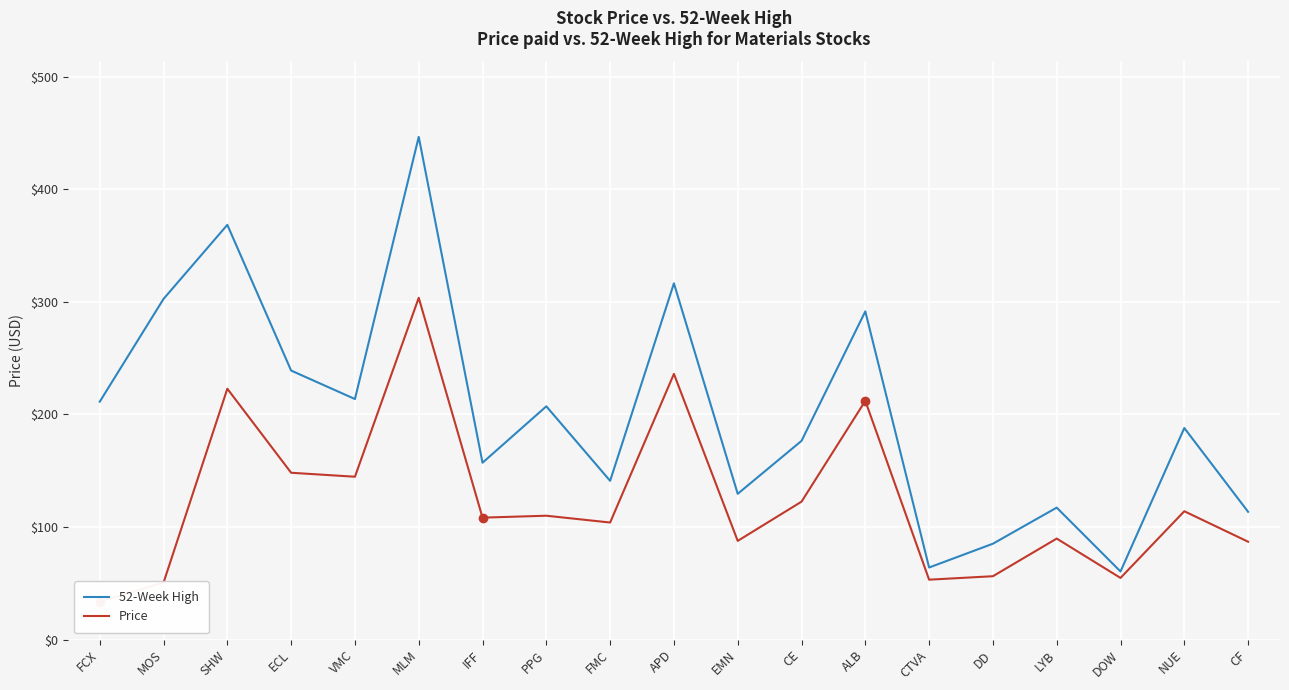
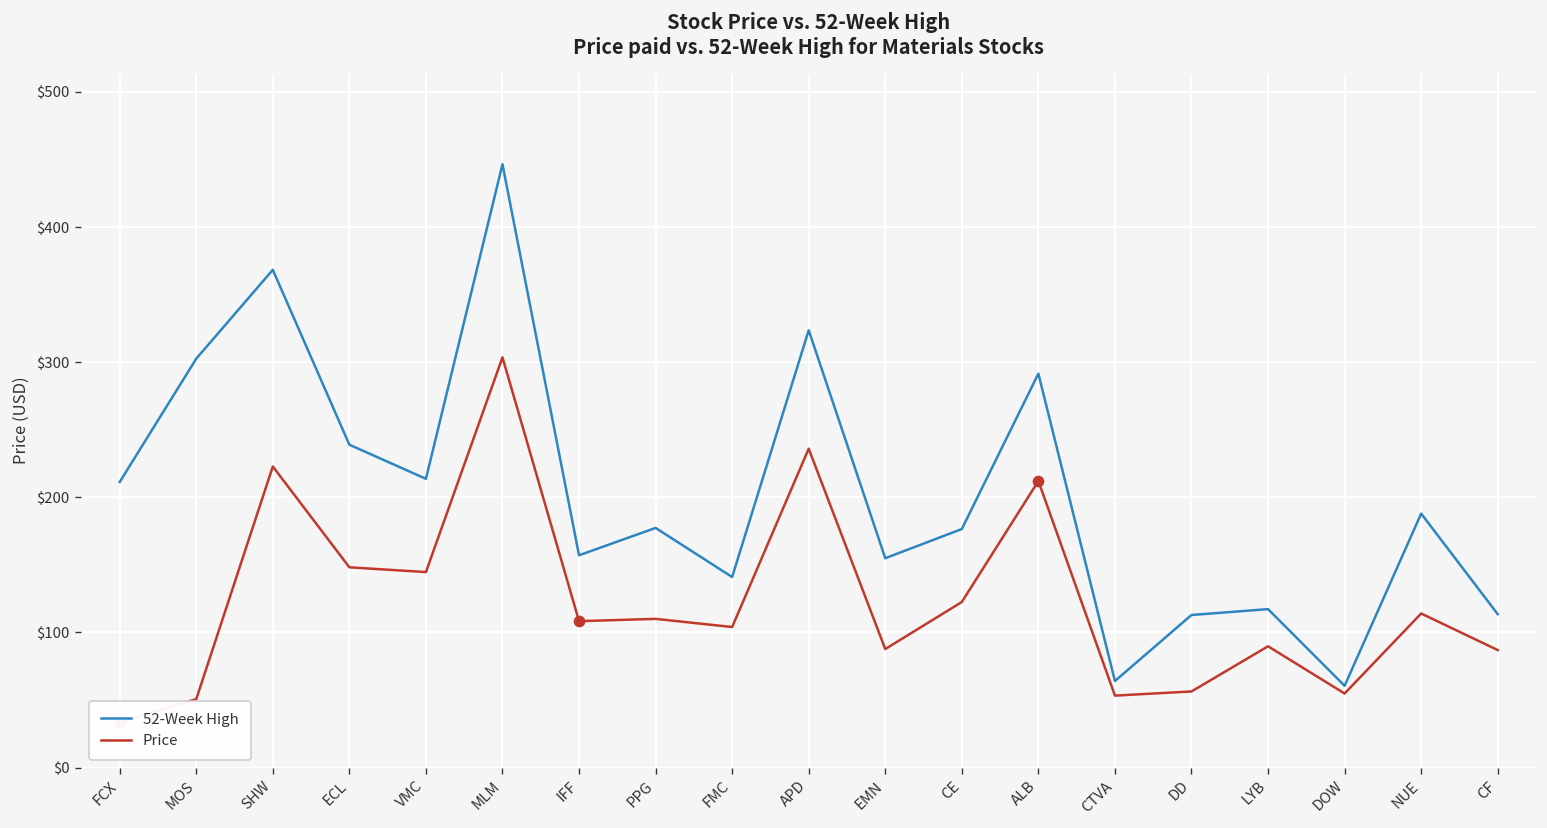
  {
    "52-Week High": {
      "FCX": "$211",
      "MOS": "$303",
      "SHW": "$368",
      "ECL": "$239",
      "VMC": "$214",
      "MLM": "$446",
      "IFF": "$157",
-     "PPG": "$207",
+     "PPG": "$177",
      "FMC": "$141",
-     "APD": "$316",
-     "EMN": "$129",
+     "APD": "$324",
+     "EMN": "$155",
      "CE": "$177",
      "ALB": "$291",
      "CTVA": "$64",
-     "DD": "$85",
+     "DD": "$113",
      "LYB": "$117",
      "DOW": "$61",
      "NUE": "$188",
      "CF": "$113"
    }
  }
